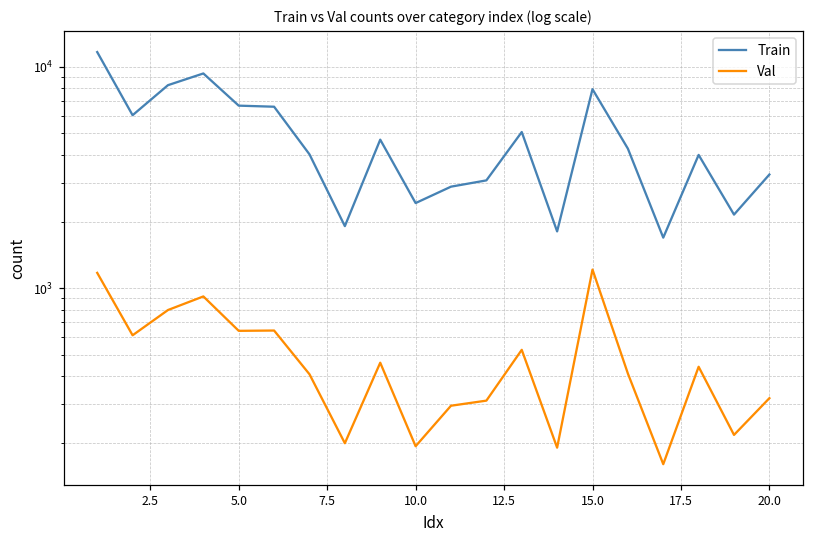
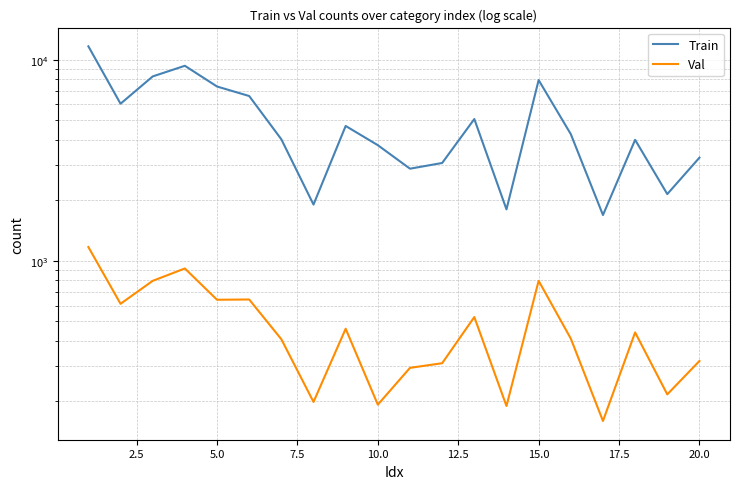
  {
    "Train": {
-     "5.0": 6700,
-     "10.0": 2400,
+     "5.0": 7400,
+     "10.0": 3800,
      "15.0": 7900,
      "20.0": 3300
    },
    "Val": {
      "5.0": 640,
      "10.0": 190,
-     "15.0": 1200,
+     "15.0": 800,
      "20.0": 320
    }
  }
